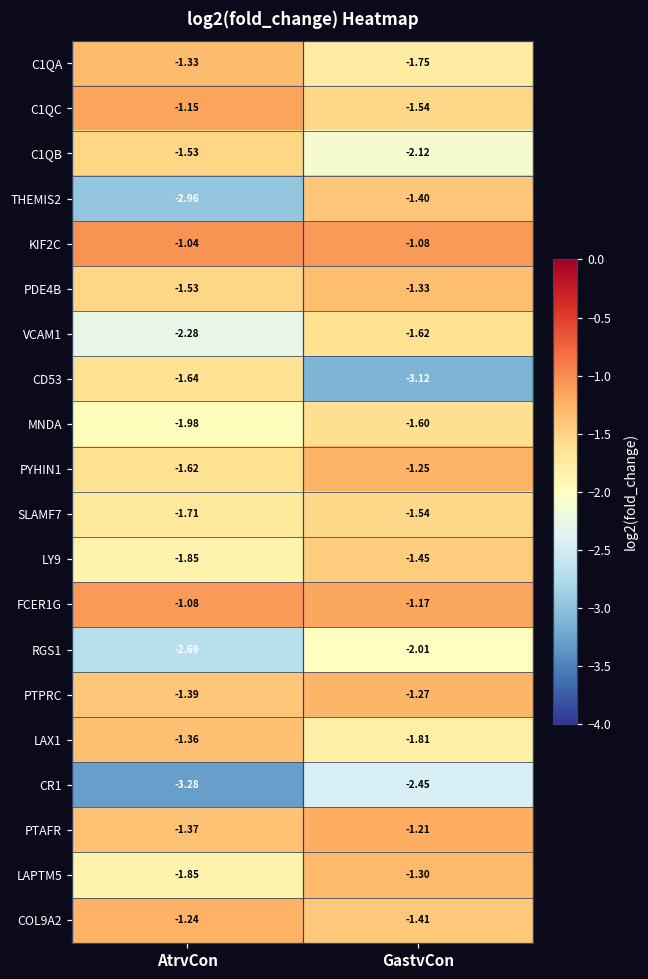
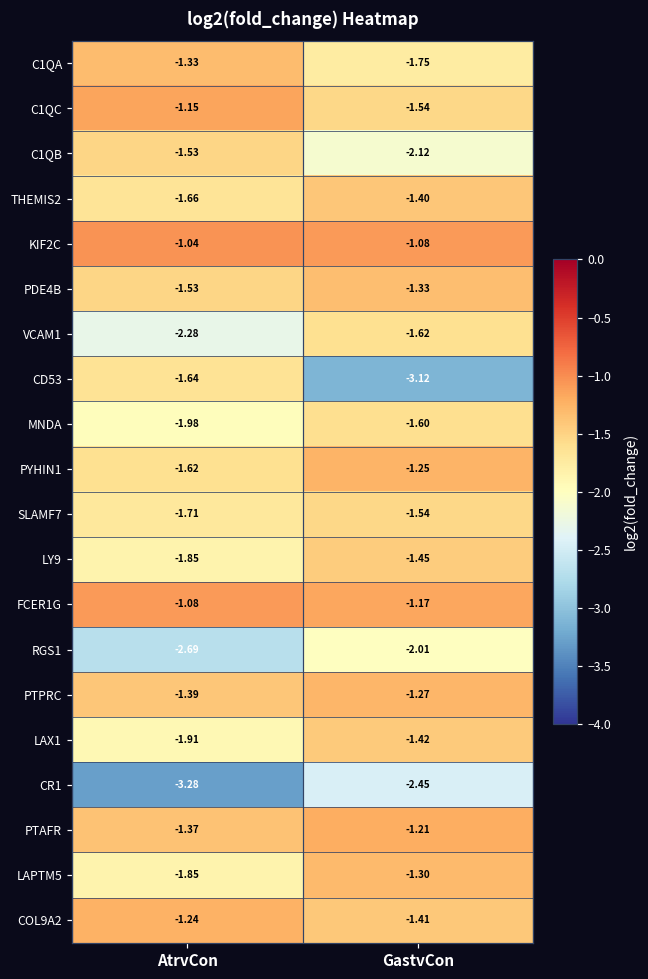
  {
    "C1QA": {
      "AtrvCon": -1.33,
      "GastvCon": -1.75
    },
    "C1QC": {
      "AtrvCon": -1.15,
      "GastvCon": -1.54
    },
    "C1QB": {
      "AtrvCon": -1.53,
      "GastvCon": -2.12
    },
    "THEMIS2": {
-     "AtrvCon": -2.96,
+     "AtrvCon": -1.66,
      "GastvCon": -1.40
    },
    "KIF2C": {
      "AtrvCon": -1.04,
      "GastvCon": -1.08
    },
    "PDE4B": {
      "AtrvCon": -1.53,
      "GastvCon": -1.33
    },
    "VCAM1": {
      "AtrvCon": -2.28,
      "GastvCon": -1.62
    },
    "CD53": {
      "AtrvCon": -1.64,
      "GastvCon": -3.12
    },
    "MNDA": {
      "AtrvCon": -1.98,
      "GastvCon": -1.60
    },
    "PYHIN1": {
      "AtrvCon": -1.62,
      "GastvCon": -1.25
    },
    "SLAMF7": {
      "AtrvCon": -1.71,
      "GastvCon": -1.54
    },
    "LY9": {
      "AtrvCon": -1.85,
      "GastvCon": -1.45
    },
    "FCER1G": {
      "AtrvCon": -1.08,
      "GastvCon": -1.17
    },
    "RGS1": {
      "AtrvCon": -2.69,
      "GastvCon": -2.01
    },
    "PTPRC": {
      "AtrvCon": -1.39,
      "GastvCon": -1.27
    },
    "LAX1": {
-     "AtrvCon": -1.36,
-     "GastvCon": -1.81
+     "AtrvCon": -1.91,
+     "GastvCon": -1.42
    },
    "CR1": {
      "AtrvCon": -3.28,
      "GastvCon": -2.45
    },
    "PTAFR": {
      "AtrvCon": -1.37,
      "GastvCon": -1.21
    },
    "LAPTM5": {
      "AtrvCon": -1.85,
      "GastvCon": -1.30
    },
    "COL9A2": {
      "AtrvCon": -1.24,
      "GastvCon": -1.41
    }
  }
